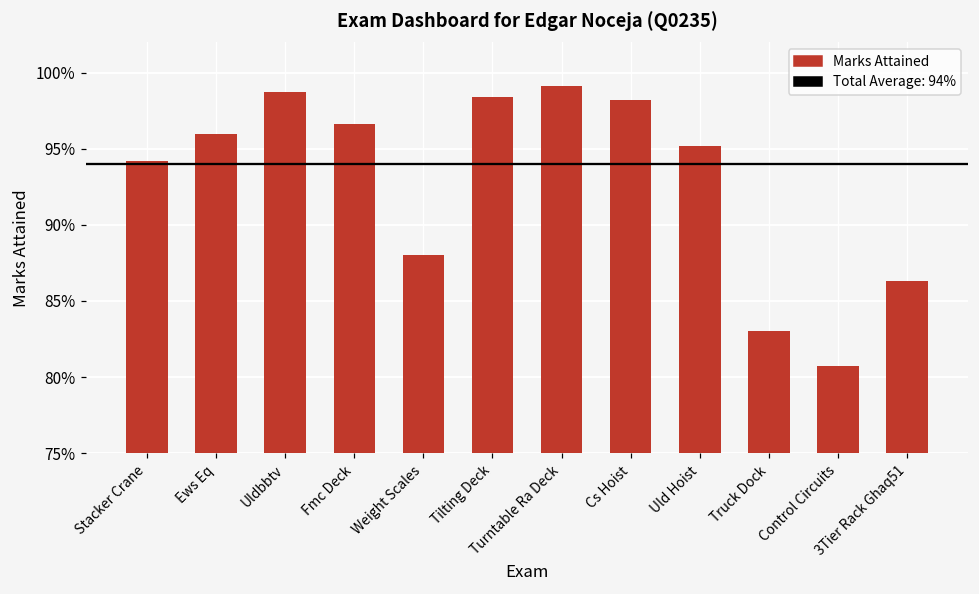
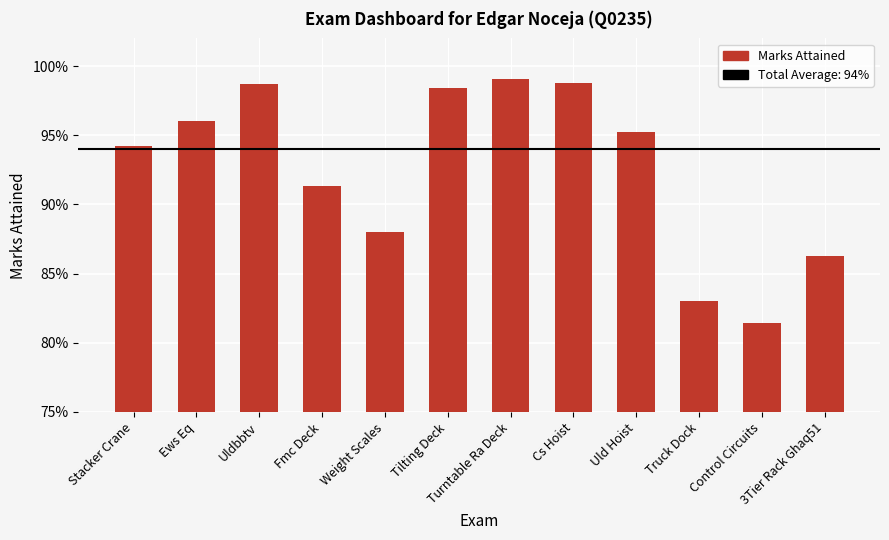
  {
    "Stacker Crane": "94.2%",
    "Ews Eq": "96.0%",
    "Uldbbtv": "98.7%",
-   "Fmc Deck": "96.6%",
+   "Fmc Deck": "91.3%",
    "Weight Scales": "88.0%",
    "Tilting Deck": "98.4%",
    "Turntable Ra Deck": "99.1%",
-   "Cs Hoist": "98.2%",
+   "Cs Hoist": "98.8%",
    "Uld Hoist": "95.2%",
    "Truck Dock": "83.0%",
-   "Control Circuits": "80.7%",
+   "Control Circuits": "81.4%",
    "3Tier Rack Ghaq51": "86.3%"
  }
